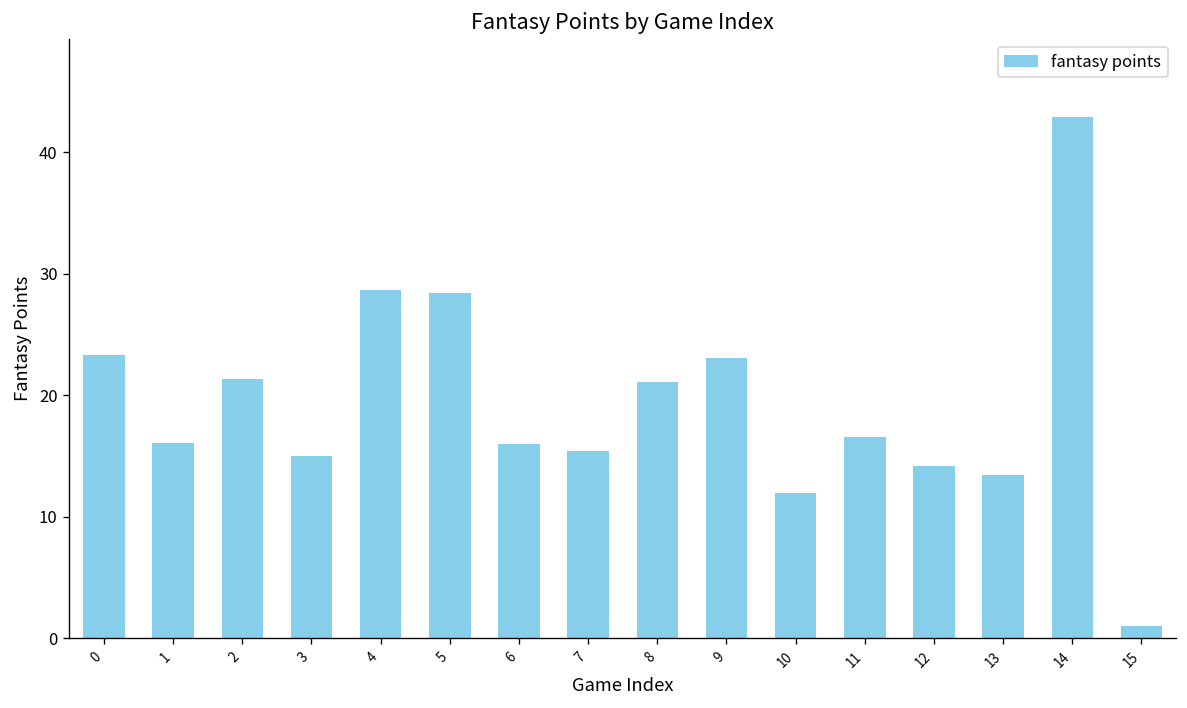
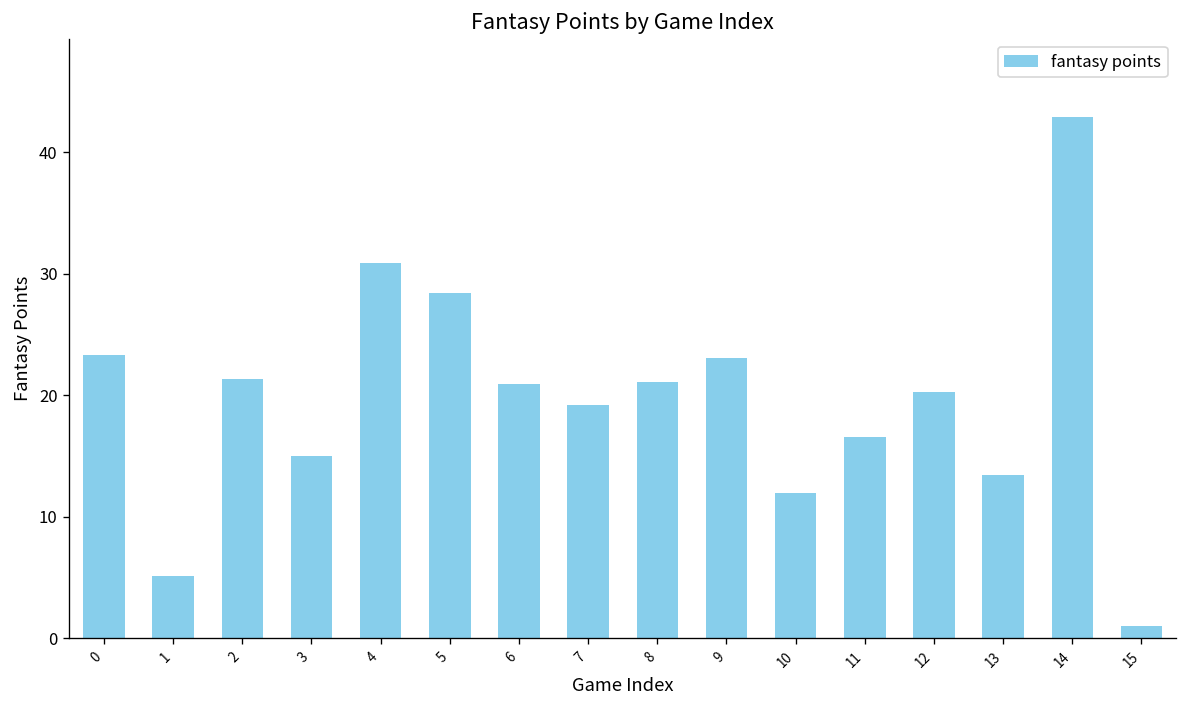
  {
    "0": 23.3,
-   "1": 16.0,
+   "1": 5.1,
    "2": 21.3,
    "3": 15.0,
-   "4": 28.7,
+   "4": 30.8,
    "5": 28.4,
-   "6": 15.9,
-   "7": 15.4,
+   "6": 20.9,
+   "7": 19.2,
    "8": 21.1,
    "9": 23.1,
    "10": 11.9,
    "11": 16.6,
-   "12": 14.1,
+   "12": 20.2,
    "13": 13.5,
    "14": 42.9,
    "15": 1.0
  }
